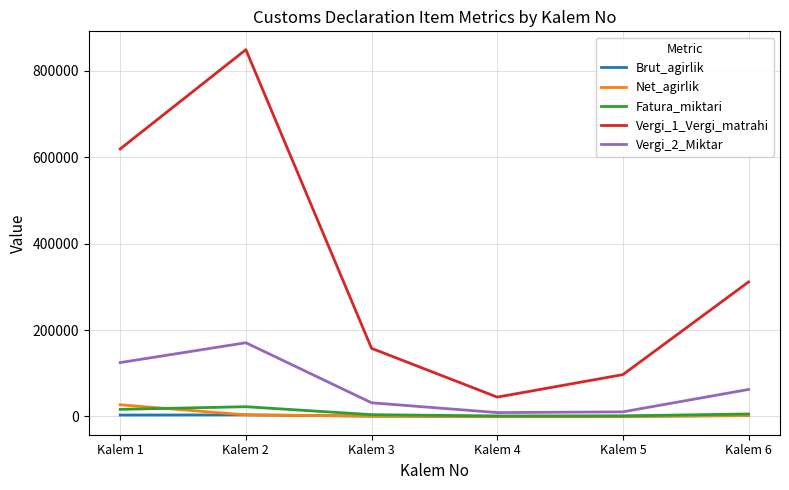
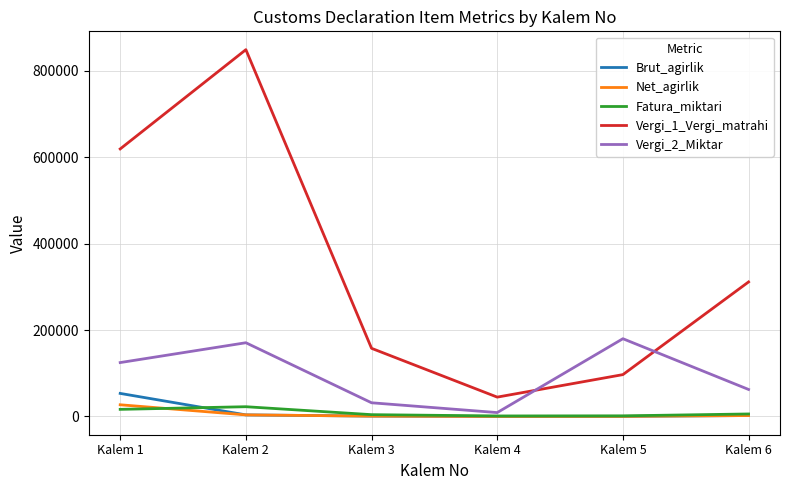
  {
    "Brut_agirlik": {
-     "Kalem 1": 0
+     "Kalem 1": 50000
    },
    "Net_agirlik": {
      "Kalem 1": 30000
    },
    "Fatura_miktari": {
      "Kalem 1": 20000,
      "Kalem 2": 20000
    },
    "Vergi_1_Vergi_matrahi": {
      "Kalem 1": 620000,
      "Kalem 2": 850000,
      "Kalem 3": 160000,
      "Kalem 4": 40000,
      "Kalem 5": 100000,
      "Kalem 6": 310000
    },
    "Vergi_2_Miktar": {
      "Kalem 1": 120000,
      "Kalem 2": 170000,
      "Kalem 3": 30000,
      "Kalem 4": 10000,
-     "Kalem 5": 10000,
+     "Kalem 5": 180000,
      "Kalem 6": 60000
    }
  }
